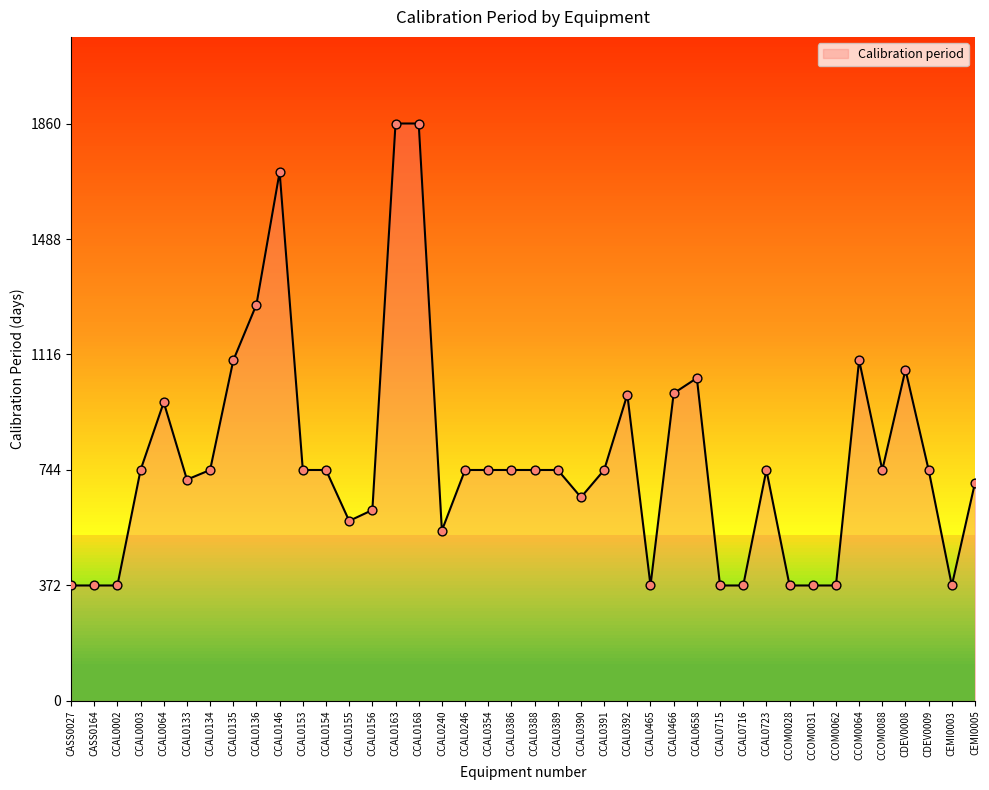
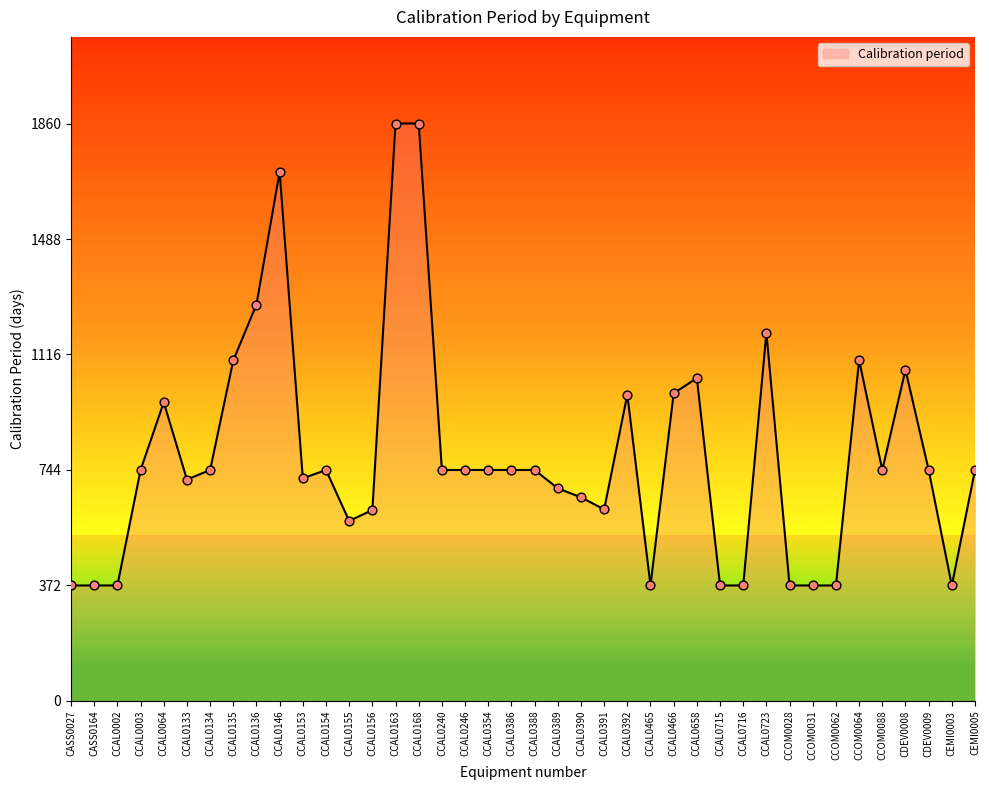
  {
    "CASS0027": 370,
    "CASS0164": 370,
    "CCAL0002": 370,
    "CCAL0003": 740,
    "CCAL0064": 960,
    "CCAL0133": 710,
    "CCAL0134": 740,
    "CCAL0135": 1100,
    "CCAL0136": 1280,
    "CCAL0146": 1700,
-   "CCAL0153": 740,
+   "CCAL0153": 720,
    "CCAL0154": 740,
    "CCAL0155": 580,
    "CCAL0156": 620,
    "CCAL0163": 1860,
    "CCAL0168": 1860,
-   "CCAL0240": 550,
+   "CCAL0240": 740,
    "CCAL0246": 740,
    "CCAL0354": 740,
    "CCAL0386": 740,
    "CCAL0388": 740,
-   "CCAL0389": 740,
+   "CCAL0389": 690,
    "CCAL0390": 660,
-   "CCAL0391": 740,
+   "CCAL0391": 620,
    "CCAL0392": 990,
    "CCAL0465": 370,
    "CCAL0466": 990,
    "CCAL0658": 1040,
    "CCAL0715": 370,
    "CCAL0716": 370,
-   "CCAL0723": 740,
+   "CCAL0723": 1190,
    "CCOM0028": 370,
    "CCOM0031": 370,
    "CCOM0062": 370,
    "CCOM0064": 1100,
    "CCOM0088": 740,
    "CDEV0008": 1070,
    "CDEV0009": 740,
    "CEMI0003": 370,
-   "CEMI0005": 700
+   "CEMI0005": 740
  }
